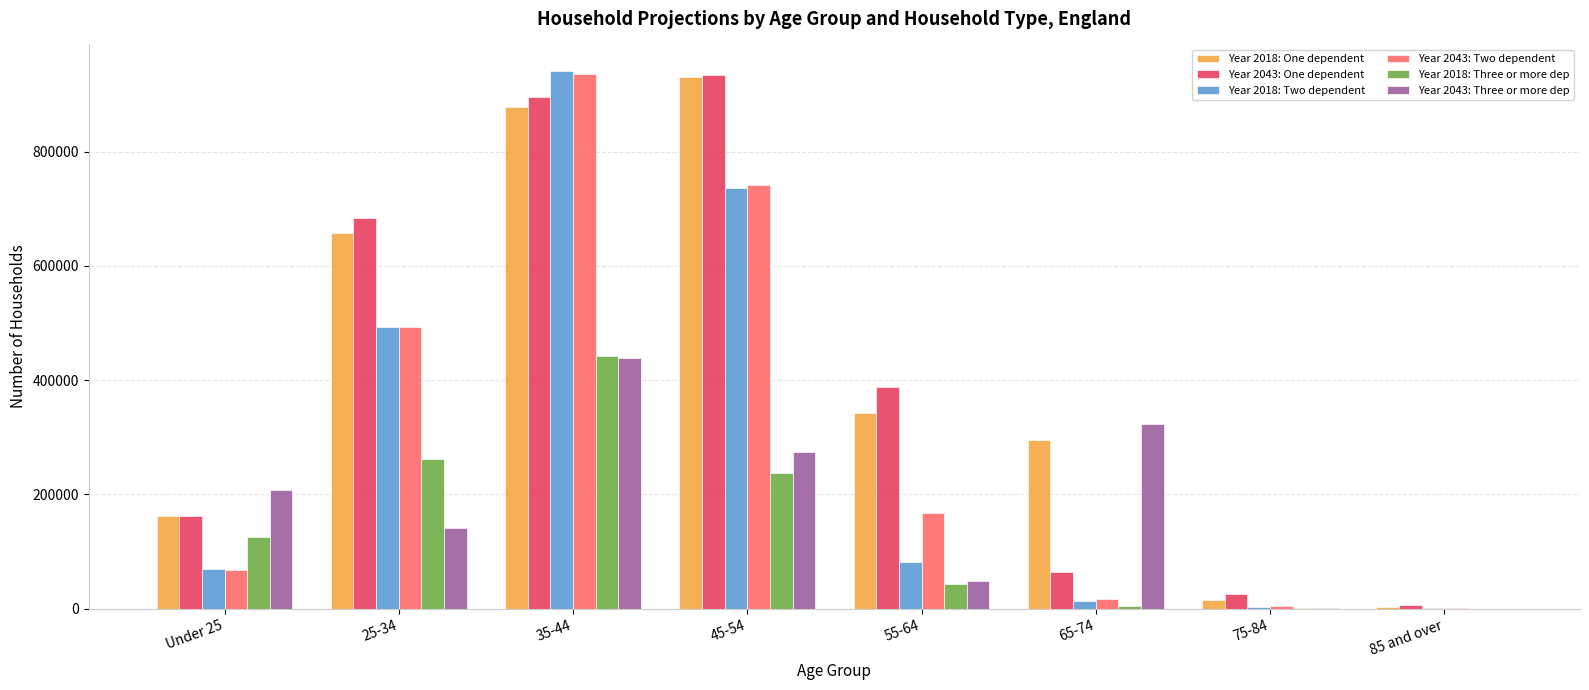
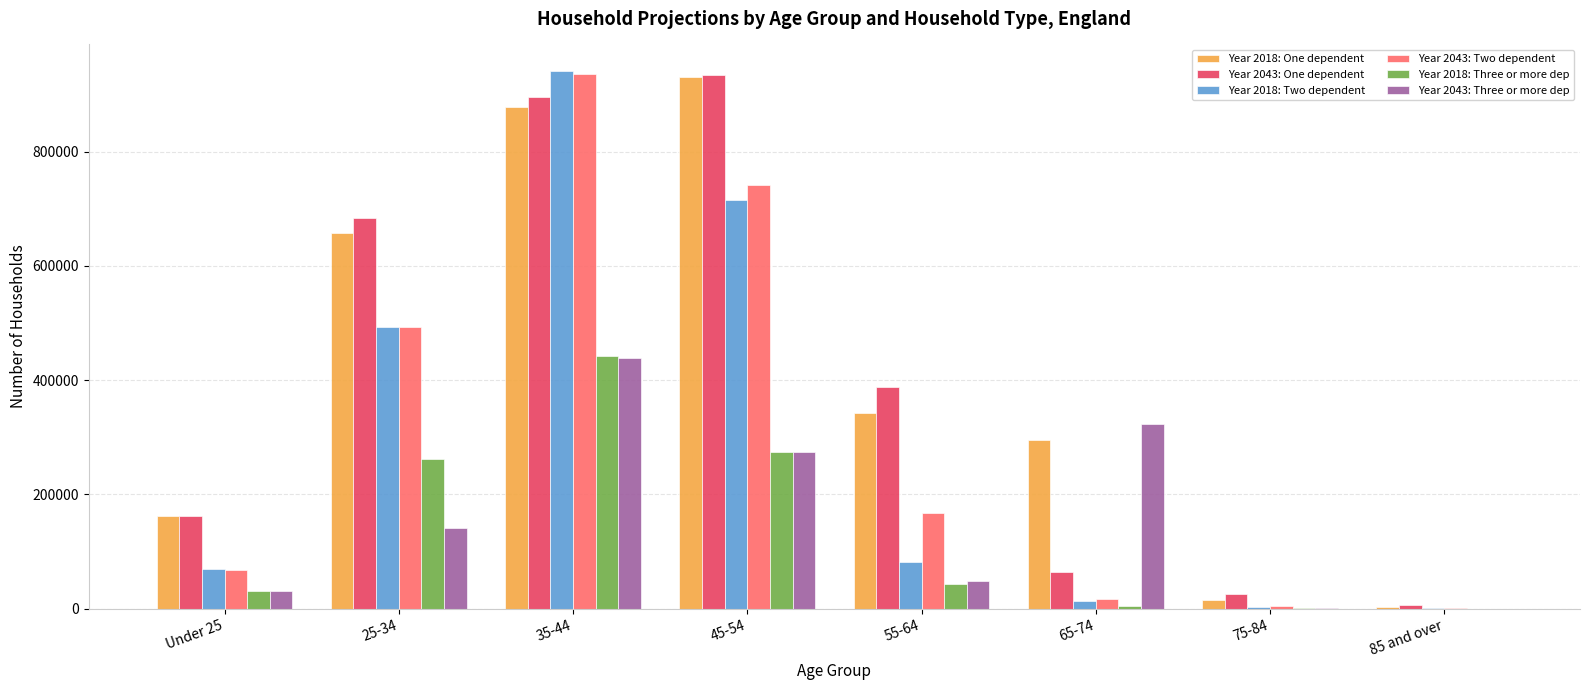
  {
    "Year 2018: One dependent": {
      "Under 25": 160000,
      "25-34": 660000,
      "35-44": 880000,
      "45-54": 930000,
      "55-64": 340000,
      "65-74": 300000,
      "75-84": 10000
    },
    "Year 2018: Two dependent": {
      "Under 25": 70000,
      "25-34": 490000,
      "35-44": 940000,
-     "45-54": 740000,
+     "45-54": 720000,
      "55-64": 80000,
      "65-74": 10000
    },
    "Year 2018: Three or more dep": {
-     "Under 25": 130000,
+     "Under 25": 30000,
      "25-34": 260000,
      "35-44": 440000,
-     "45-54": 240000,
+     "45-54": 270000,
      "55-64": 40000
    },
    "Year 2043: Three or more dep": {
-     "Under 25": 210000,
+     "Under 25": 30000,
      "25-34": 140000,
      "35-44": 440000,
      "45-54": 270000,
      "55-64": 50000,
      "65-74": 320000
    }
  }
